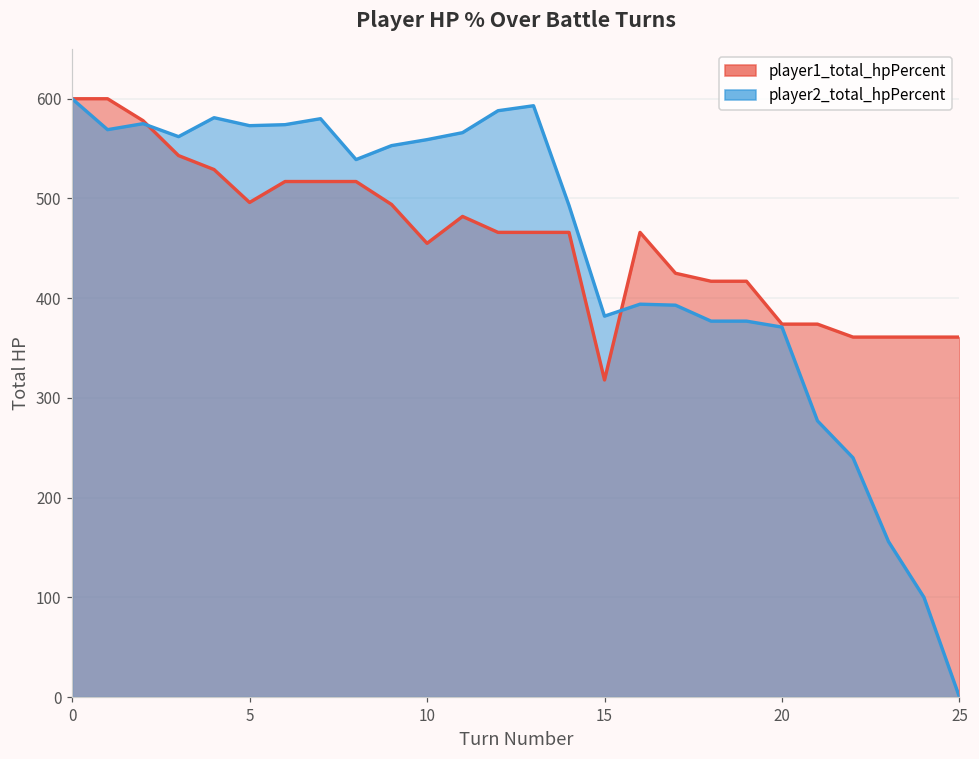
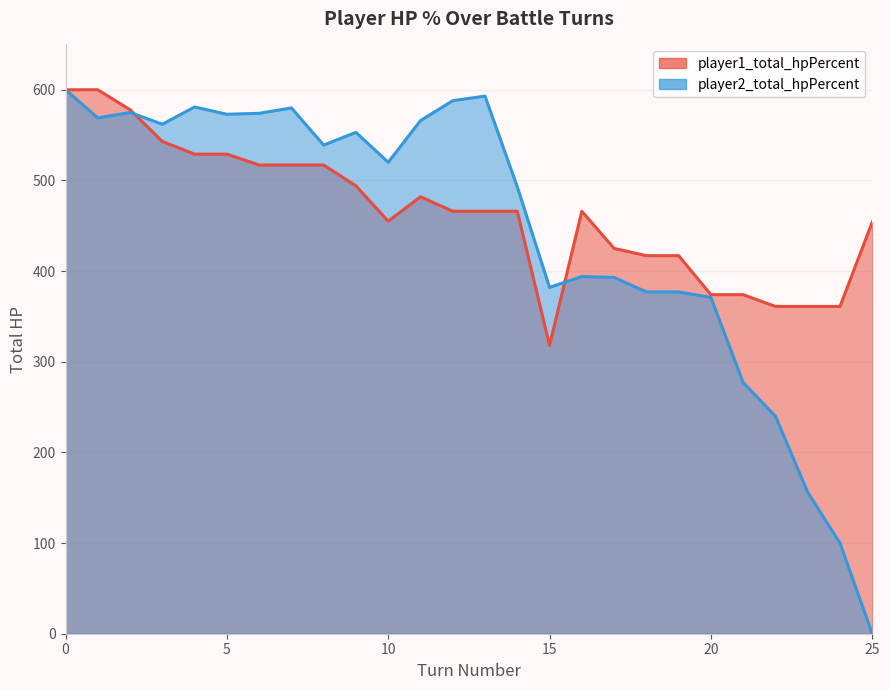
  {
    "player1_total_hpPercent": {
-     "5": 500,
+     "5": 530,
      "10": 460,
      "15": 320,
      "20": 370,
-     "25": 360
+     "25": 450
    },
    "player2_total_hpPercent": {
      "5": 570,
-     "10": 560,
+     "10": 520,
      "15": 380,
      "20": 370,
      "25": 0
    }
  }
